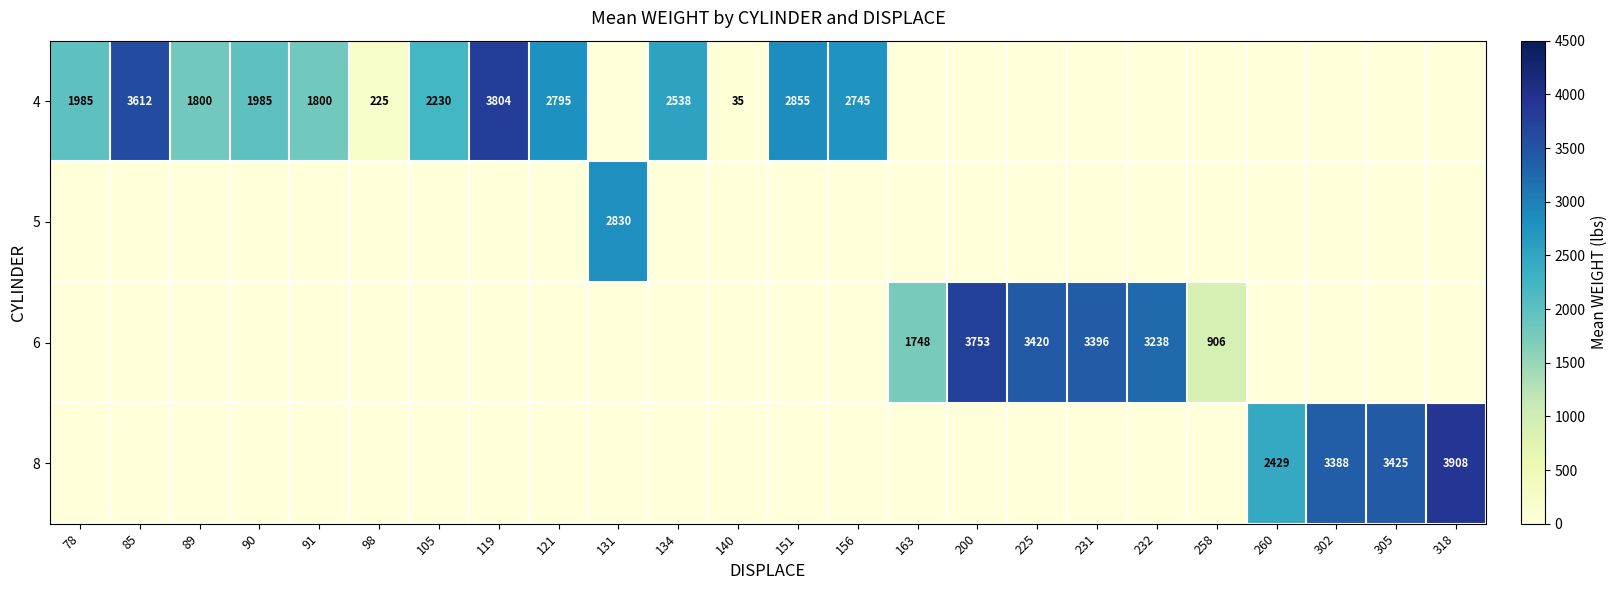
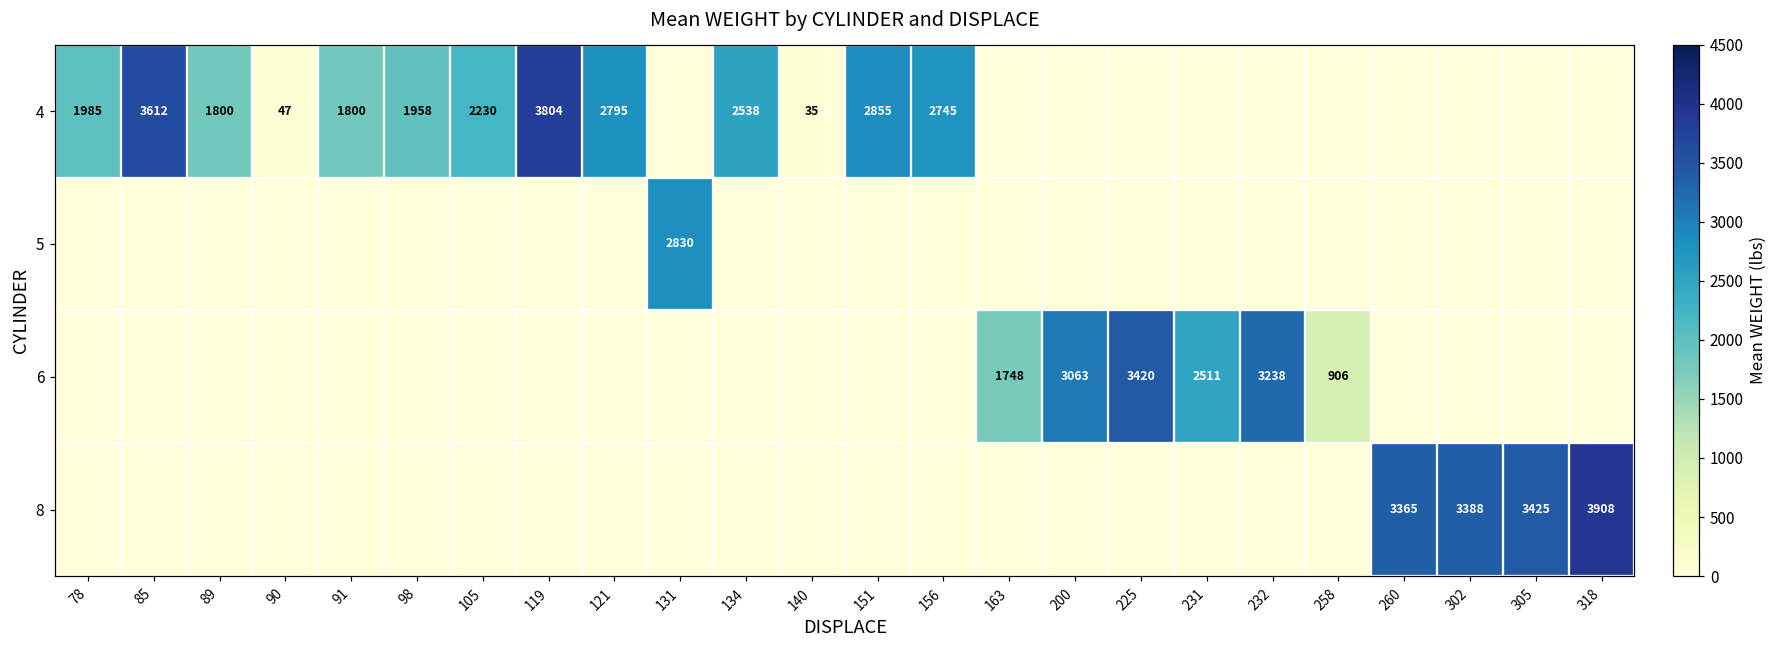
  {
    "4": {
      "78": 1985,
      "85": 3612,
      "89": 1800,
-     "90": 1985,
+     "90": 47,
      "91": 1800,
-     "98": 225,
+     "98": 1958,
      "105": 2230,
      "119": 3804,
      "121": 2795,
      "134": 2538,
      "140": 35,
      "151": 2855,
      "156": 2745
    },
    "5": {
      "131": 2830
    },
    "6": {
      "163": 1748,
-     "200": 3753,
+     "200": 3063,
      "225": 3420,
-     "231": 3396,
+     "231": 2511,
      "232": 3238,
      "258": 906
    },
    "8": {
-     "260": 2429,
+     "260": 3365,
      "302": 3388,
      "305": 3425,
      "318": 3908
    }
  }
